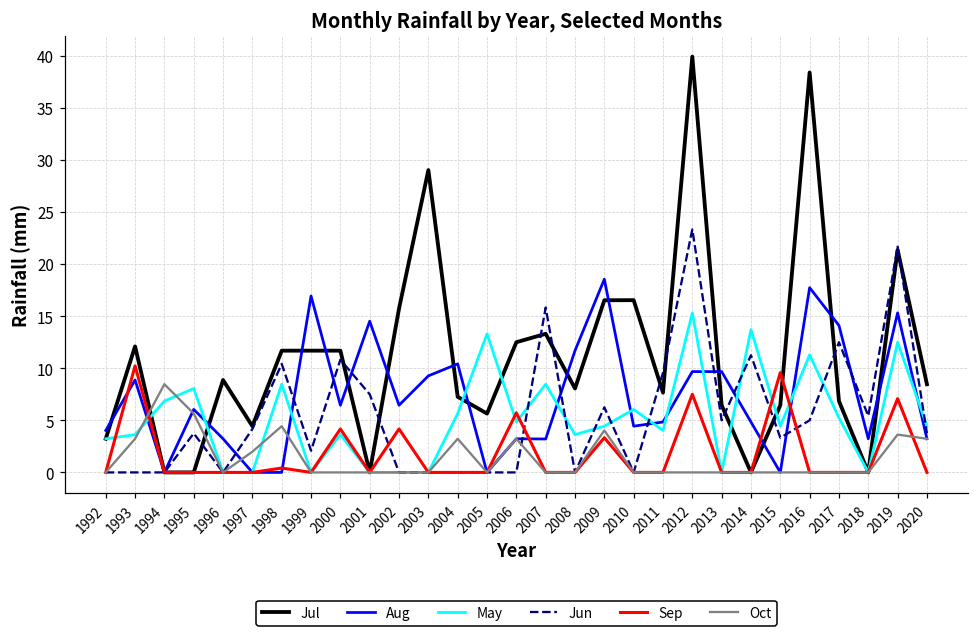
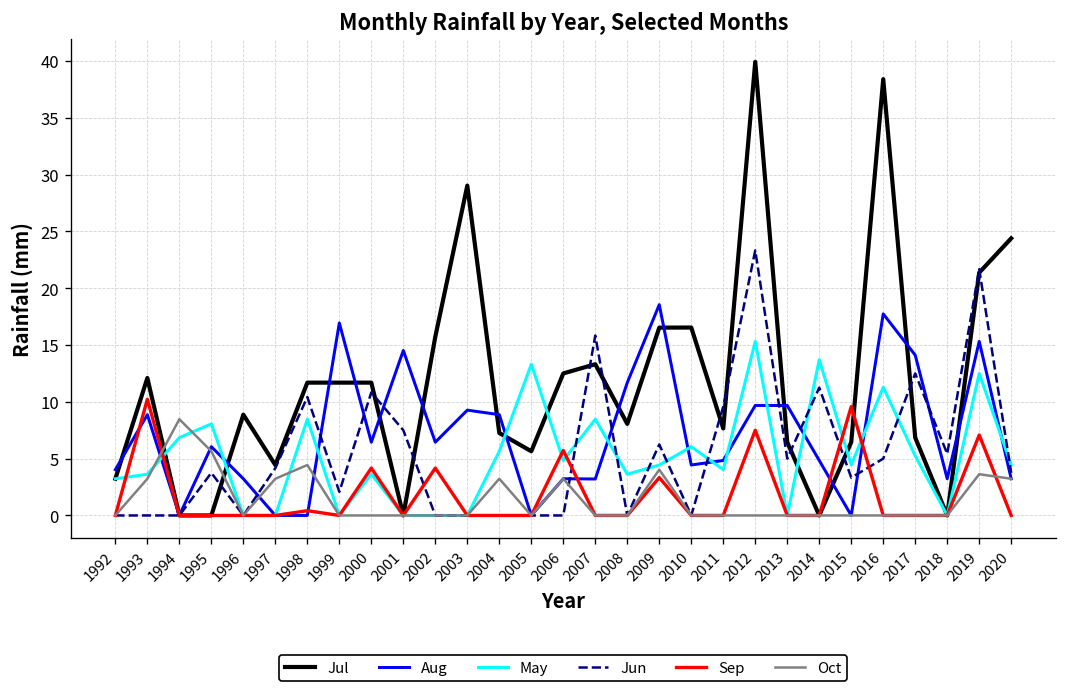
  {
    "Jul": {
      "1993": 12,
      "1996": 9,
      "1998": 12,
      "1999": 12,
      "2000": 12,
      "2002": 16,
      "2003": 29,
      "2004": 7,
      "2005": 6,
      "2006": 13,
      "2007": 13,
      "2008": 8,
      "2009": 17,
      "2010": 17,
      "2011": 8,
      "2012": 40,
      "2013": 6,
      "2015": 6,
      "2016": 38,
      "2017": 7,
      "2019": 21,
-     "2020": 8
+     "2020": 24
    },
    "Aug": {
      "1992": 4,
      "1993": 9,
      "1995": 6,
      "1996": 3,
      "1998": 0,
      "1999": 17,
      "2000": 6,
      "2001": 15,
      "2002": 6,
      "2003": 9,
-     "2004": 10,
+     "2004": 9,
      "2007": 3,
      "2008": 12,
      "2009": 19,
      "2010": 4,
      "2011": 5,
      "2012": 10,
      "2013": 10,
      "2014": 5,
      "2016": 18,
      "2017": 14,
      "2018": 3,
      "2019": 15
    },
    "May": {
      "1993": 4,
      "1994": 7,
      "1995": 8,
      "1998": 8,
      "2000": 4,
      "2004": 6,
      "2005": 13,
      "2006": 5,
      "2007": 8,
      "2008": 4,
      "2009": 4,
      "2010": 6,
      "2011": 4,
      "2012": 15,
      "2014": 14,
      "2015": 4,
      "2016": 11,
      "2017": 5,
      "2019": 13,
      "2020": 4
    },
    "Jun": {
      "1993": 0,
      "1995": 4,
      "1998": 10,
      "1999": 2,
      "2000": 11,
      "2001": 8,
      "2006": 0,
      "2007": 16,
      "2009": 6,
      "2011": 10,
      "2012": 23,
      "2013": 5,
      "2014": 11,
      "2015": 3,
      "2016": 5,
      "2017": 13,
      "2018": 5,
      "2019": 22,
      "2020": 4
    },
    "Sep": {
      "1993": 10,
      "1998": 0,
      "2000": 4,
      "2002": 4,
      "2006": 6,
      "2009": 3,
      "2012": 8,
      "2015": 10,
      "2019": 7,
      "2020": 0
    },
    "Oct": {
      "1993": 3,
      "1994": 8,
      "1995": 6,
-     "1997": 2,
+     "1997": 3,
      "1998": 4,
      "2000": 0,
      "2004": 3,
      "2009": 4,
      "2012": 0,
      "2019": 4
    }
  }
